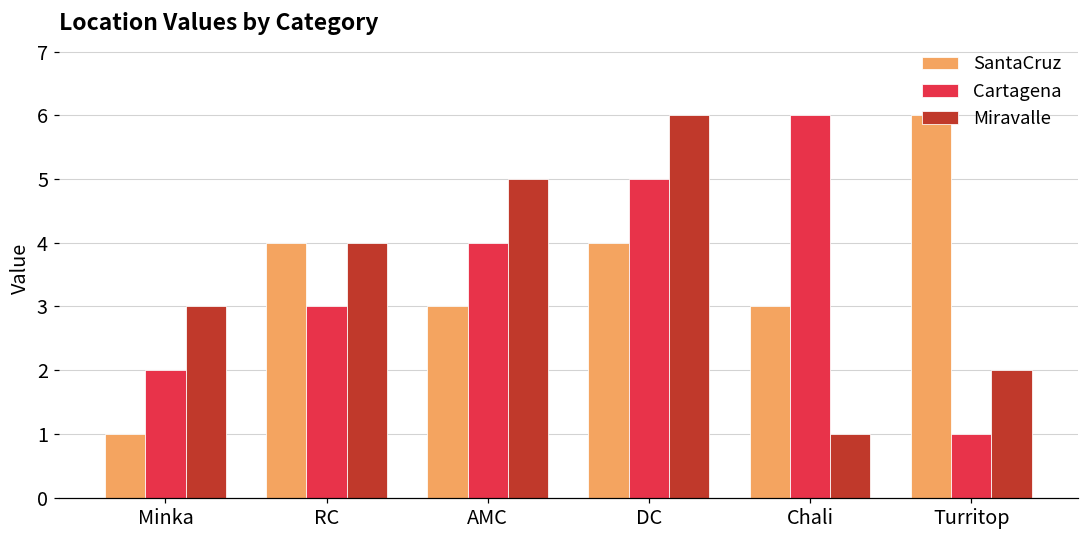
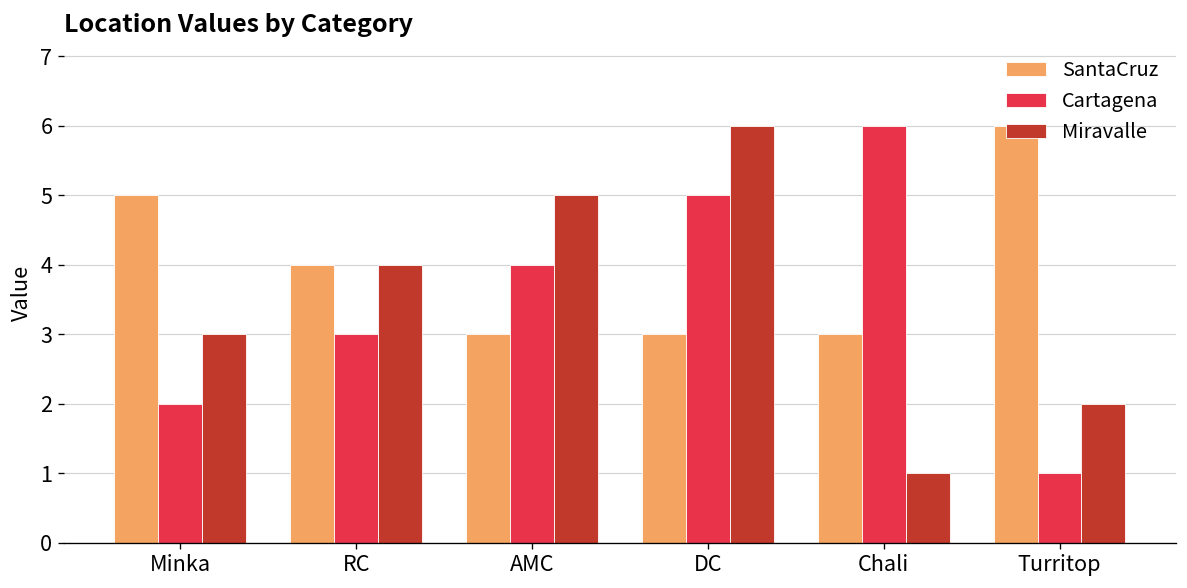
  {
    "SantaCruz": {
-     "Minka": 1,
+     "Minka": 5,
      "RC": 4,
      "AMC": 3,
-     "DC": 4,
+     "DC": 3,
      "Chali": 3,
      "Turritop": 6
    }
  }
